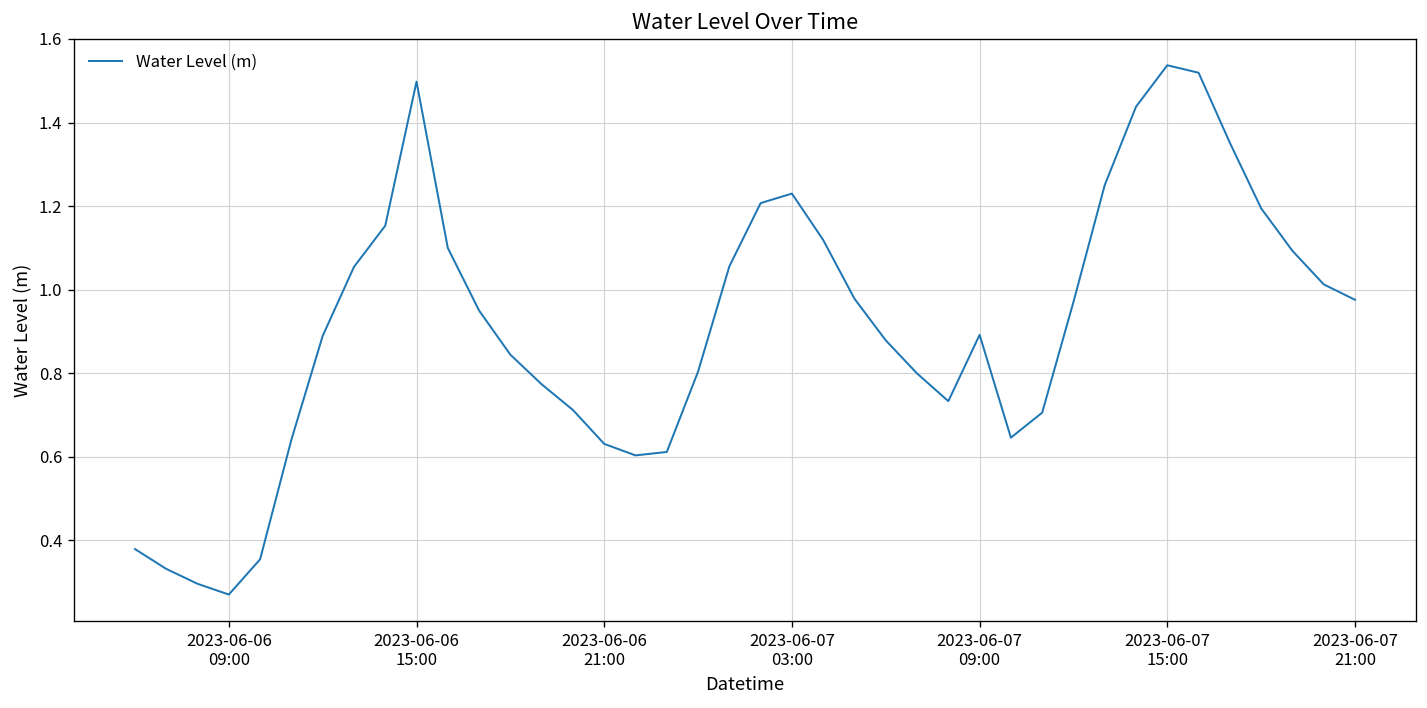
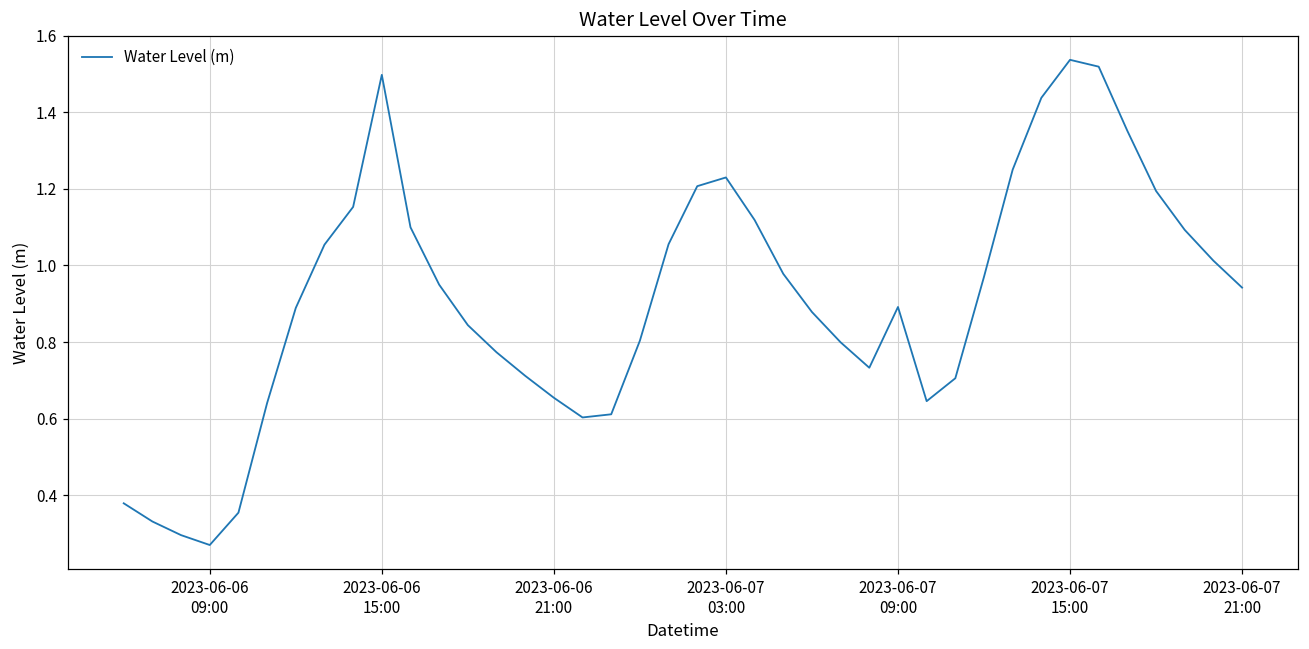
  {
    "2023-06-06 09:00": 0.27,
    "2023-06-06 15:00": 1.50,
-   "2023-06-06 21:00": 0.63,
+   "2023-06-06 21:00": 0.65,
    "2023-06-07 03:00": 1.23,
    "2023-06-07 09:00": 0.89,
    "2023-06-07 15:00": 1.54,
-   "2023-06-07 21:00": 0.98
+   "2023-06-07 21:00": 0.94
  }
